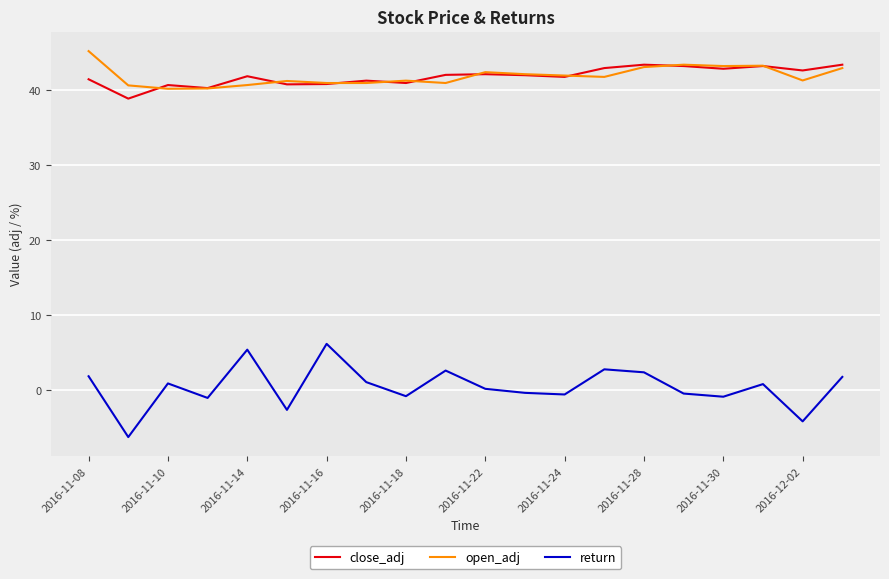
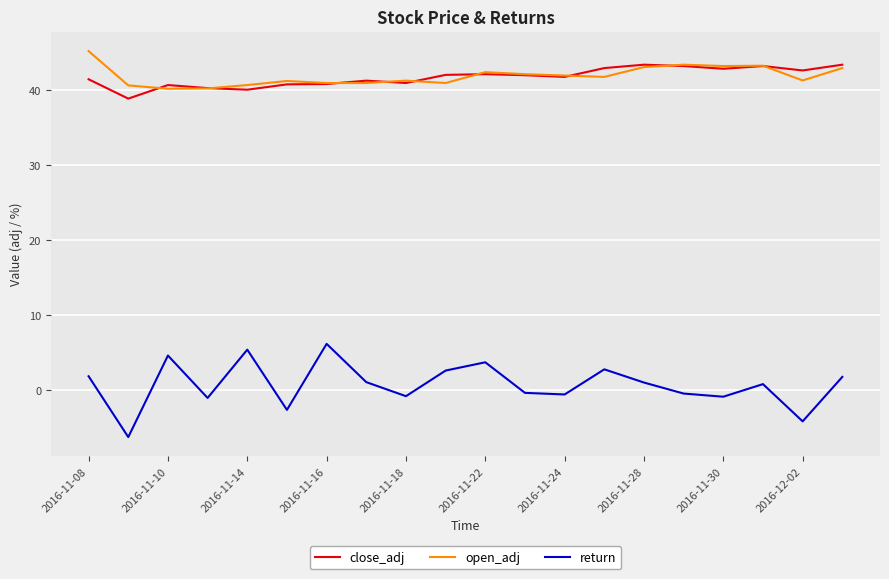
  {
    "close_adj": {
      "2016-11-08": 41,
      "2016-11-10": 41,
-     "2016-11-14": 42,
+     "2016-11-14": 40,
      "2016-11-30": 43,
      "2016-12-02": 43
    },
    "open_adj": {
      "2016-11-08": 45,
      "2016-11-10": 40,
      "2016-11-14": 41,
      "2016-11-30": 43,
      "2016-12-02": 41
    },
    "return": {
      "2016-11-08": 2,
-     "2016-11-10": 1,
+     "2016-11-10": 5,
      "2016-11-14": 5,
      "2016-11-16": 6,
      "2016-11-18": -1,
-     "2016-11-22": 0,
+     "2016-11-22": 4,
      "2016-11-24": -1,
-     "2016-11-28": 2,
+     "2016-11-28": 1,
      "2016-11-30": -1,
      "2016-12-02": -4
    }
  }
